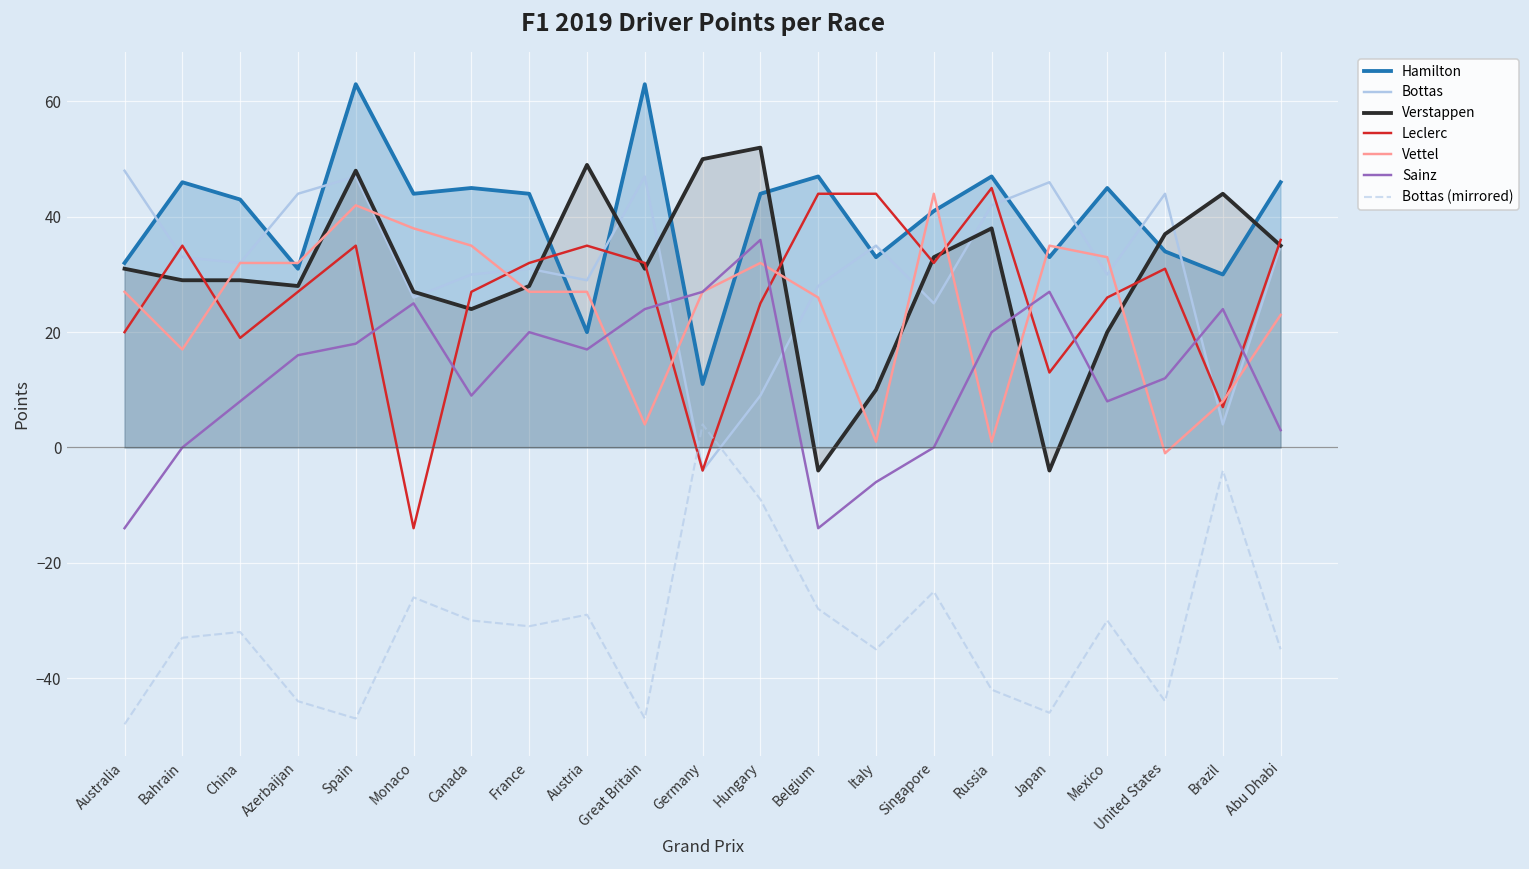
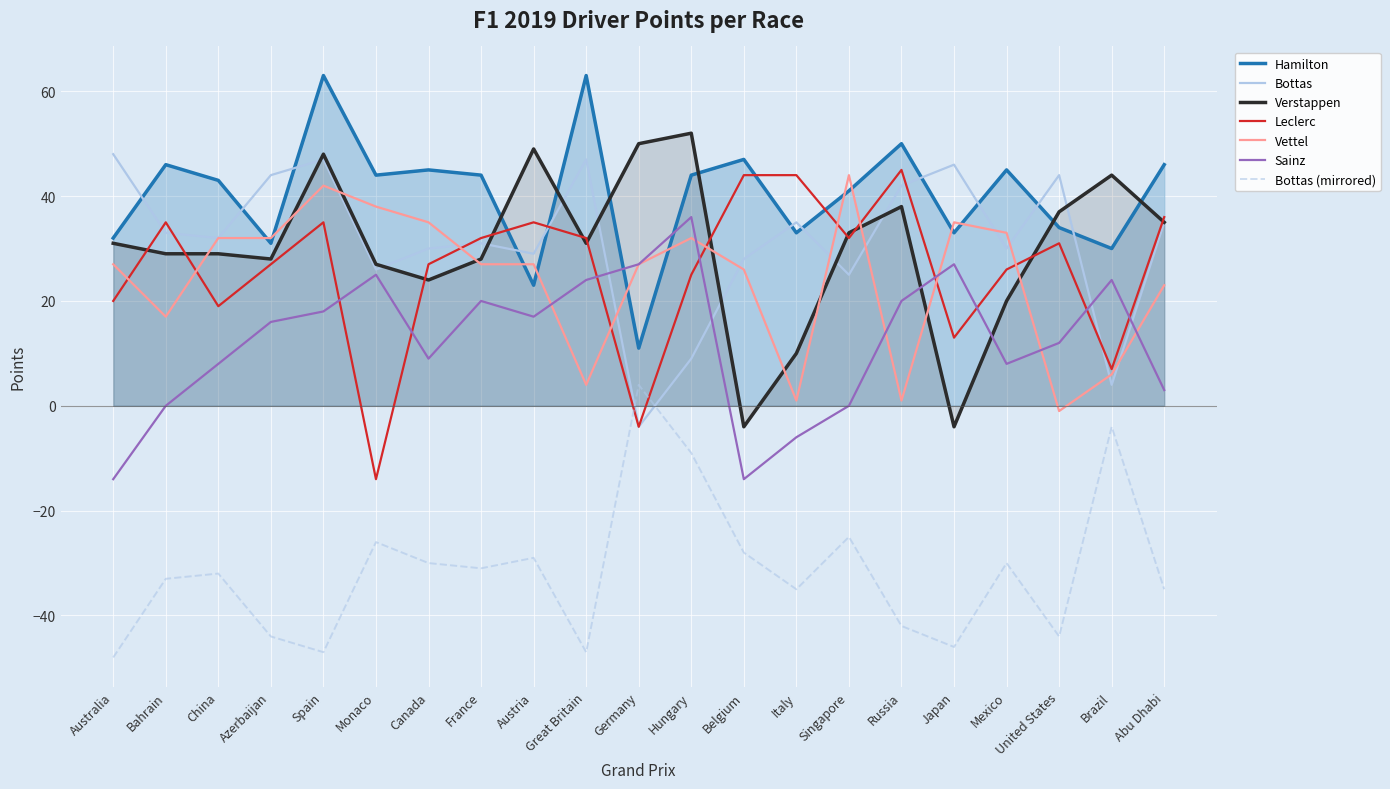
  {
    "Hamilton": {
      "Australia": 32,
      "Bahrain": 46,
      "China": 43,
      "Azerbaijan": 31,
      "Spain": 63,
      "Monaco": 44,
      "Canada": 45,
      "France": 44,
-     "Austria": 20,
+     "Austria": 23,
      "Great Britain": 63,
      "Germany": 11,
      "Hungary": 44,
      "Belgium": 47,
      "Italy": 33,
      "Singapore": 41,
-     "Russia": 47,
+     "Russia": 50,
      "Japan": 33,
      "Mexico": 45,
      "United States": 34,
      "Brazil": 30,
      "Abu Dhabi": 46
    },
    "Verstappen": {
      "Belgium": -4,
      "Japan": -4
    },
    "Leclerc": {
      "Australia": 20,
      "Bahrain": 35,
      "China": 19,
      "Azerbaijan": 27,
      "Spain": 35,
      "Monaco": -14,
      "Canada": 27,
      "France": 32,
      "Austria": 35,
      "Great Britain": 32,
      "Hungary": 25,
      "Belgium": 44,
      "Italy": 44,
      "Singapore": 32,
      "Russia": 45,
      "Japan": 13,
      "Mexico": 26,
      "United States": 31,
      "Brazil": 7,
      "Abu Dhabi": 36
    },
    "Vettel": {
      "Australia": 27,
      "Bahrain": 17,
      "Azerbaijan": 32,
      "Spain": 42,
      "Monaco": 38,
      "Canada": 35,
      "France": 27,
      "Austria": 27,
      "Great Britain": 4,
      "Hungary": 32,
      "Belgium": 26,
      "Italy": 1,
      "Singapore": 44,
      "Russia": 1,
      "Japan": 35,
      "Mexico": 33,
      "United States": -1,
-     "Brazil": 8,
+     "Brazil": 6,
      "Abu Dhabi": 23
    },
    "Sainz": {
      "Australia": -14,
      "Bahrain": 0,
      "China": 8,
      "Azerbaijan": 16,
      "Spain": 18,
      "Monaco": 25,
      "Canada": 9,
      "France": 20,
      "Austria": 17,
      "Great Britain": 24,
      "Hungary": 36,
      "Belgium": -14,
      "Italy": -6,
      "Singapore": 0,
      "Russia": 20,
      "Japan": 27,
      "Mexico": 8,
      "United States": 12,
      "Brazil": 24,
      "Abu Dhabi": 3
    }
  }
